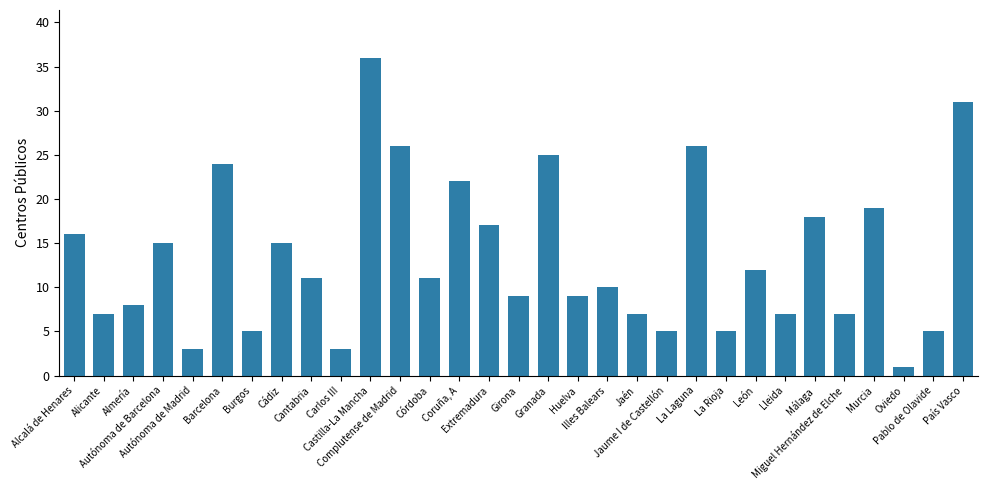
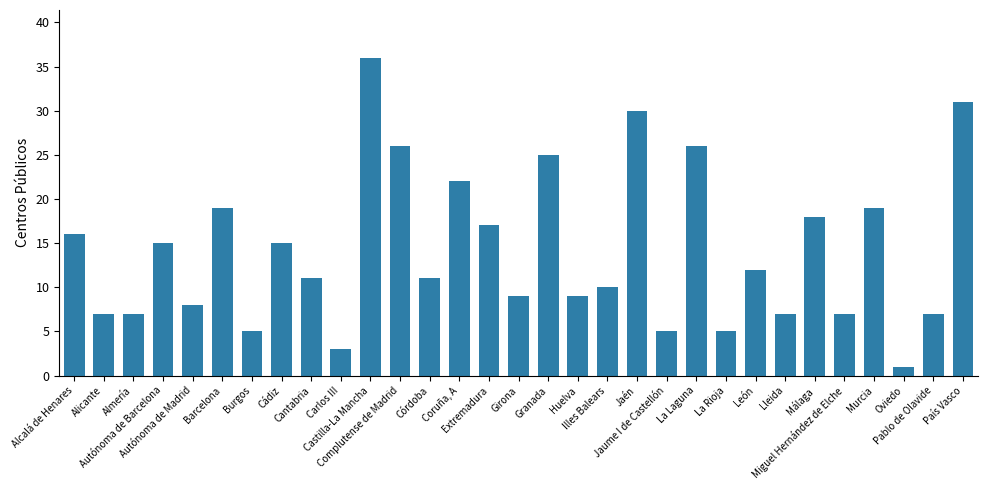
  {
    "Alcalá de Henares": 16,
    "Alicante": 7,
-   "Almería": 8,
+   "Almería": 7,
    "Autónoma de Barcelona": 15,
-   "Autónoma de Madrid": 3,
-   "Barcelona": 24,
+   "Autónoma de Madrid": 8,
+   "Barcelona": 19,
    "Burgos": 5,
    "Cádiz": 15,
    "Cantabria": 11,
    "Carlos III": 3,
    "Castilla-La Mancha": 36,
    "Complutense de Madrid": 26,
    "Córdoba": 11,
    "Coruña, A": 22,
    "Extremadura": 17,
    "Girona": 9,
    "Granada": 25,
    "Huelva": 9,
    "Illes Balears": 10,
-   "Jaén": 7,
+   "Jaén": 30,
    "Jaume I de Castellón": 5,
    "La Laguna": 26,
    "La Rioja": 5,
    "León": 12,
    "Lleida": 7,
    "Málaga": 18,
    "Miguel Hernández de Elche": 7,
    "Murcia": 19,
    "Oviedo": 1,
-   "Pablo de Olavide": 5,
+   "Pablo de Olavide": 7,
    "País Vasco": 31
  }
